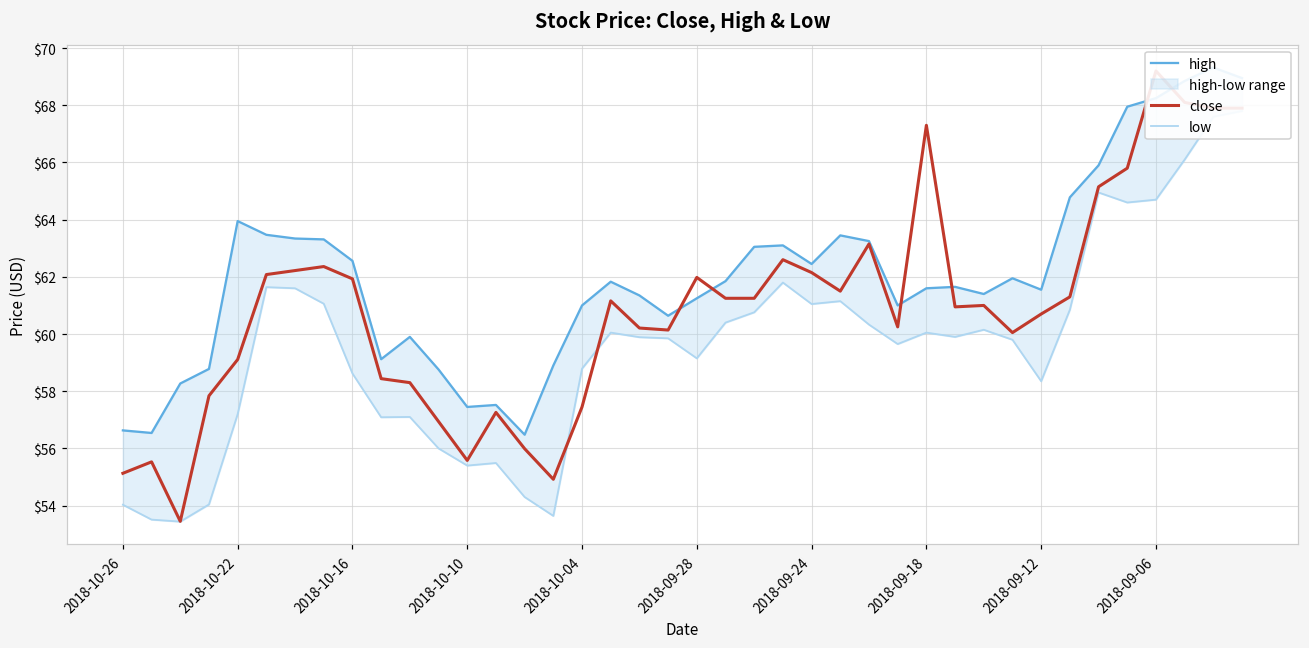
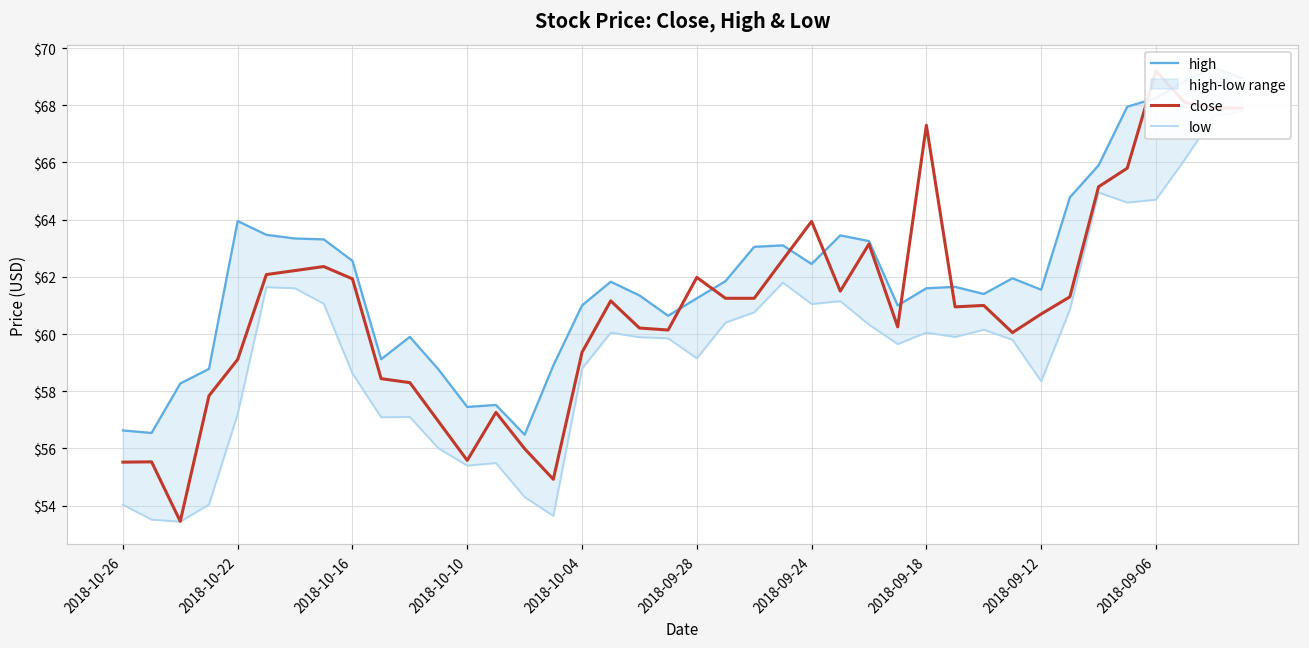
  {
    "close": {
-     "2018-10-26": "$55.1",
+     "2018-10-26": "$55.5",
      "2018-10-22": "$59.1",
      "2018-10-16": "$61.9",
      "2018-10-10": "$55.6",
-     "2018-10-04": "$57.5",
+     "2018-10-04": "$59.4",
      "2018-09-28": "$62.0",
-     "2018-09-24": "$62.2",
+     "2018-09-24": "$63.9",
      "2018-09-18": "$67.3",
      "2018-09-12": "$60.7"
    }
  }
